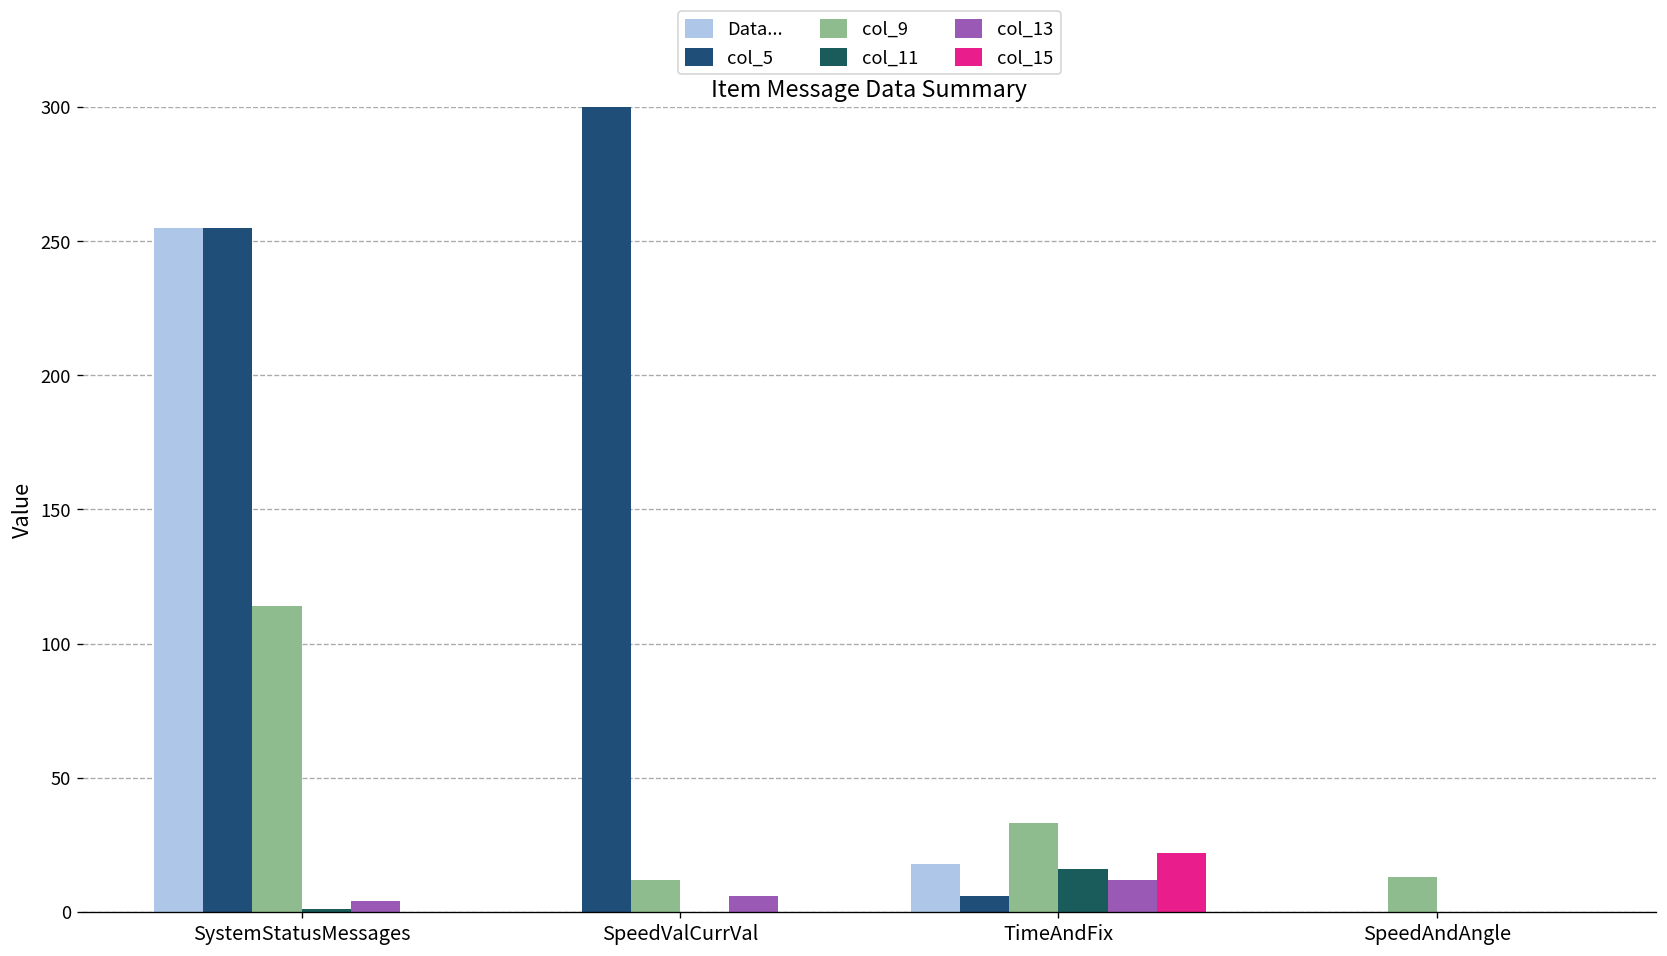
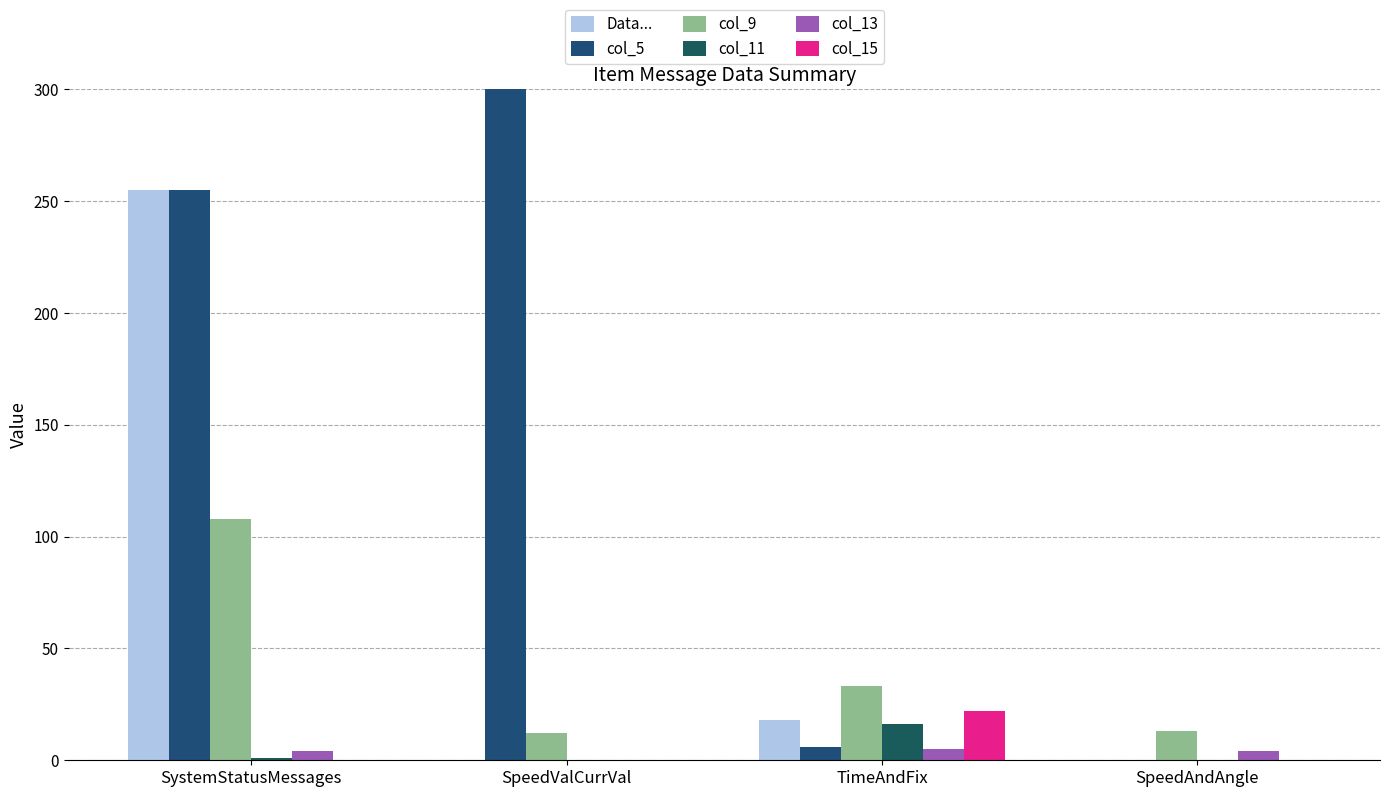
  {
    "Data...": {
      "SystemStatusMessages": 255,
      "SpeedValCurrVal": 0,
      "TimeAndFix": 18,
      "SpeedAndAngle": 0
    },
    "col_9": {
-     "SystemStatusMessages": 114,
+     "SystemStatusMessages": 108,
      "SpeedValCurrVal": 12,
      "TimeAndFix": 33,
      "SpeedAndAngle": 13
    },
    "col_13": {
      "SystemStatusMessages": 4,
-     "SpeedValCurrVal": 6,
-     "TimeAndFix": 12,
-     "SpeedAndAngle": 0
+     "SpeedValCurrVal": 0,
+     "TimeAndFix": 5,
+     "SpeedAndAngle": 4
    },
    "col_15": {
      "SystemStatusMessages": 0,
      "SpeedValCurrVal": 0,
      "TimeAndFix": 22,
      "SpeedAndAngle": 0
    }
  }
